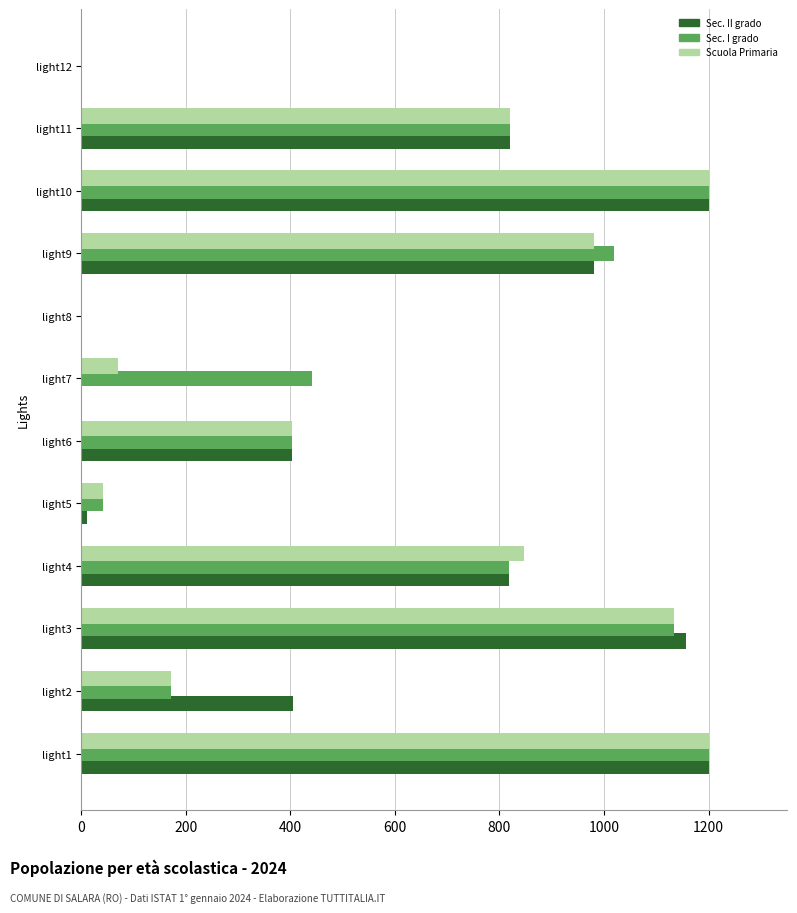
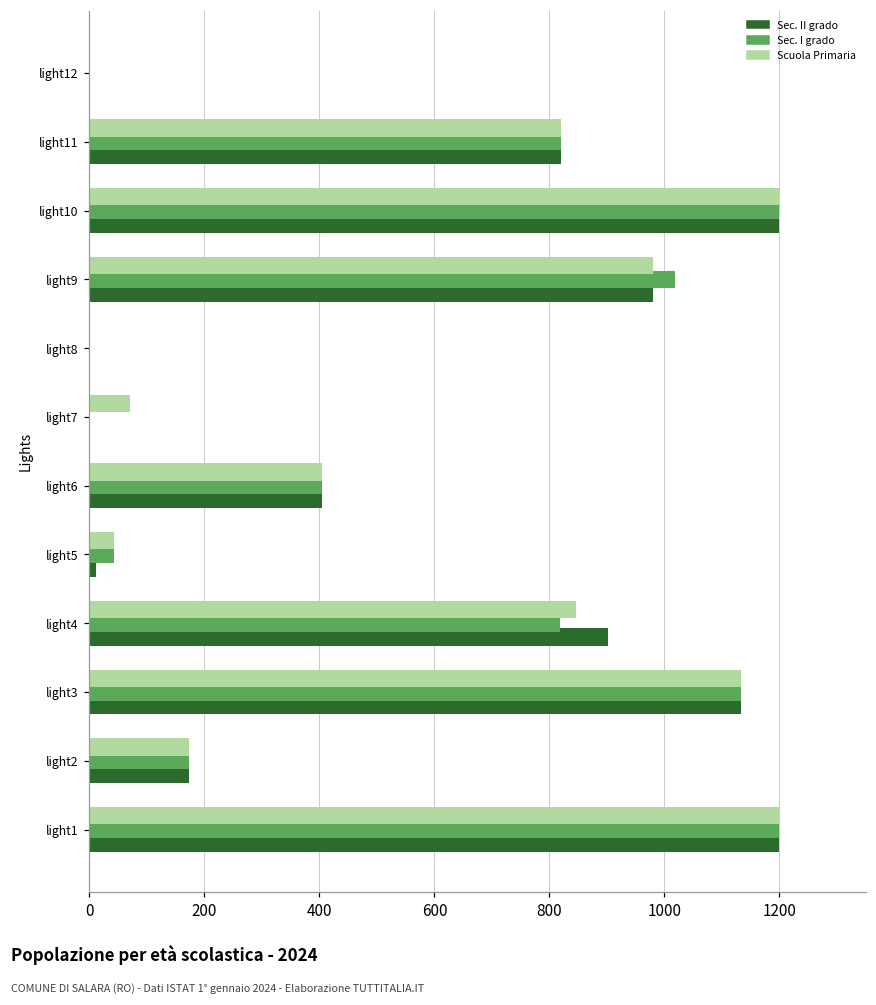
  {
    "Sec. II grado": {
      "light12": 0,
      "light11": 820,
      "light10": 1200,
      "light9": 980,
      "light8": 0,
      "light7": 0,
      "light6": 400,
      "light5": 10,
-     "light4": 820,
-     "light3": 1160,
-     "light2": 400,
+     "light4": 900,
+     "light3": 1130,
+     "light2": 170,
      "light1": 1200
    },
    "Sec. I grado": {
      "light12": 0,
      "light11": 820,
      "light10": 1200,
      "light9": 1020,
      "light8": 0,
-     "light7": 440,
+     "light7": 0,
      "light6": 400,
      "light5": 40,
      "light4": 820,
      "light3": 1130,
      "light2": 170,
      "light1": 1200
    },
    "Scuola Primaria": {
      "light12": 0,
      "light11": 820,
      "light10": 1200,
      "light9": 980,
      "light8": 0,
      "light7": 70,
      "light6": 400,
      "light5": 40,
      "light4": 850,
      "light3": 1130,
      "light2": 170,
      "light1": 1200
    }
  }
